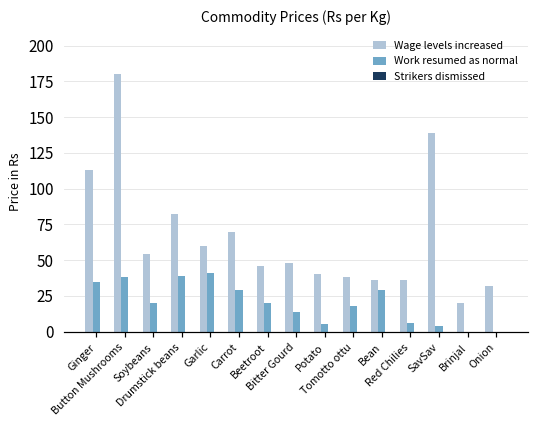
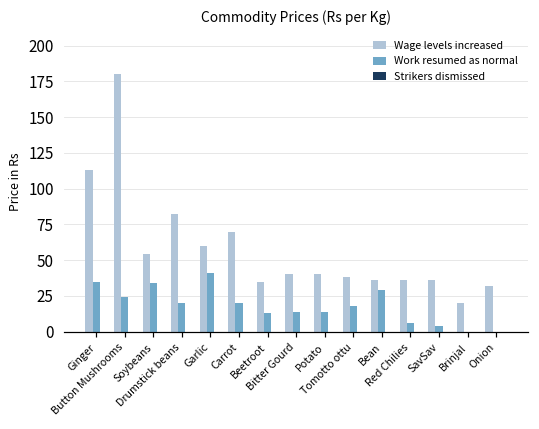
  {
    "Wage levels increased": {
      "Ginger": 113,
      "Button Mushrooms": 180,
      "Soybeans": 54,
      "Drumstick beans": 82,
      "Garlic": 60,
      "Carrot": 70,
-     "Beetroot": 46,
-     "Bitter Gourd": 48,
+     "Beetroot": 35,
+     "Bitter Gourd": 40,
      "Potato": 40,
      "Tomotto ottu": 38,
      "Bean": 36,
      "Red Chilies": 36,
-     "SavSav": 139,
+     "SavSav": 36,
      "Brinjal": 20,
      "Onion": 32
    },
    "Work resumed as normal": {
      "Ginger": 35,
-     "Button Mushrooms": 38,
-     "Soybeans": 20,
-     "Drumstick beans": 39,
+     "Button Mushrooms": 24,
+     "Soybeans": 34,
+     "Drumstick beans": 20,
      "Garlic": 41,
-     "Carrot": 29,
-     "Beetroot": 20,
+     "Carrot": 20,
+     "Beetroot": 13,
      "Bitter Gourd": 14,
-     "Potato": 5,
+     "Potato": 14,
      "Tomotto ottu": 18,
      "Bean": 29,
      "Red Chilies": 6,
      "SavSav": 4,
      "Brinjal": 0,
      "Onion": 0
    },
    "Strikers dismissed": {
      "Ginger": 0,
      "Button Mushrooms": 0,
      "Soybeans": 0,
      "Drumstick beans": 0,
      "Garlic": 0,
      "Carrot": 0,
      "Beetroot": 0,
      "Bitter Gourd": 0,
      "Potato": 0,
      "Tomotto ottu": 0,
      "Bean": 0,
      "Red Chilies": 0,
      "SavSav": 0,
      "Brinjal": 0,
      "Onion": 0
    }
  }
